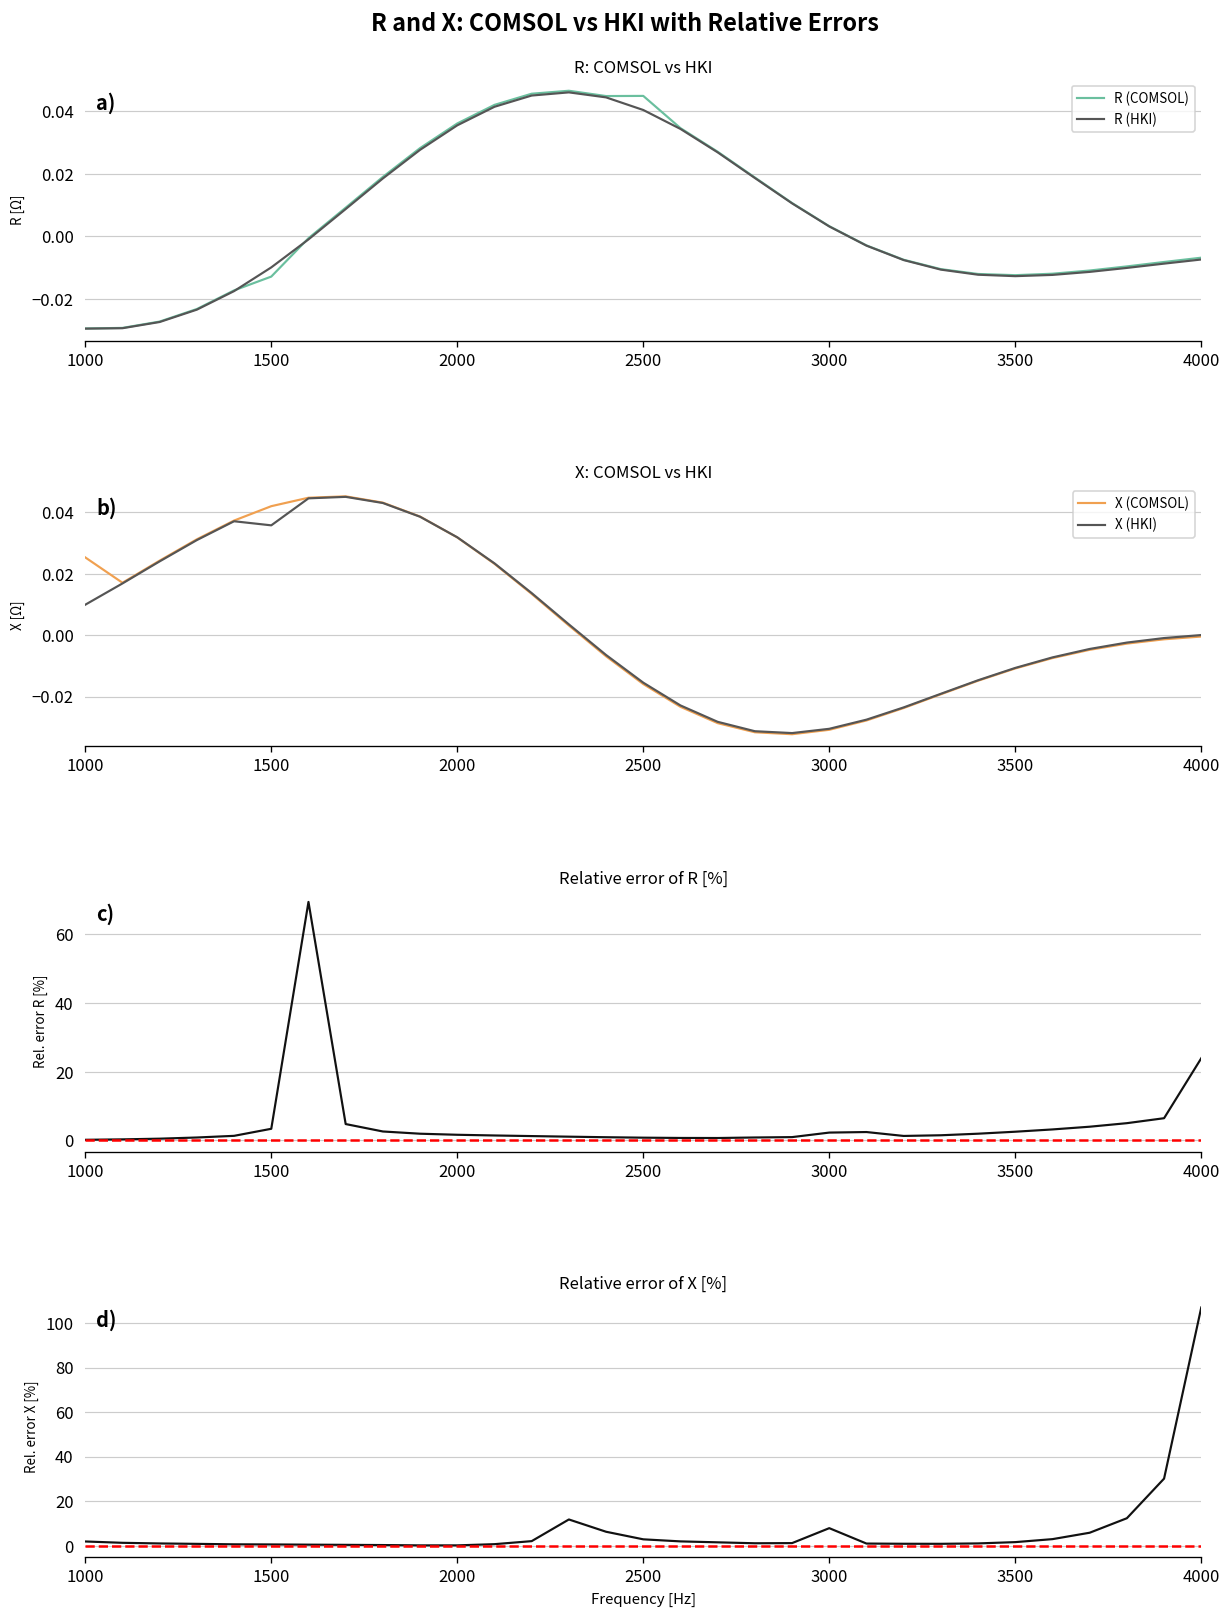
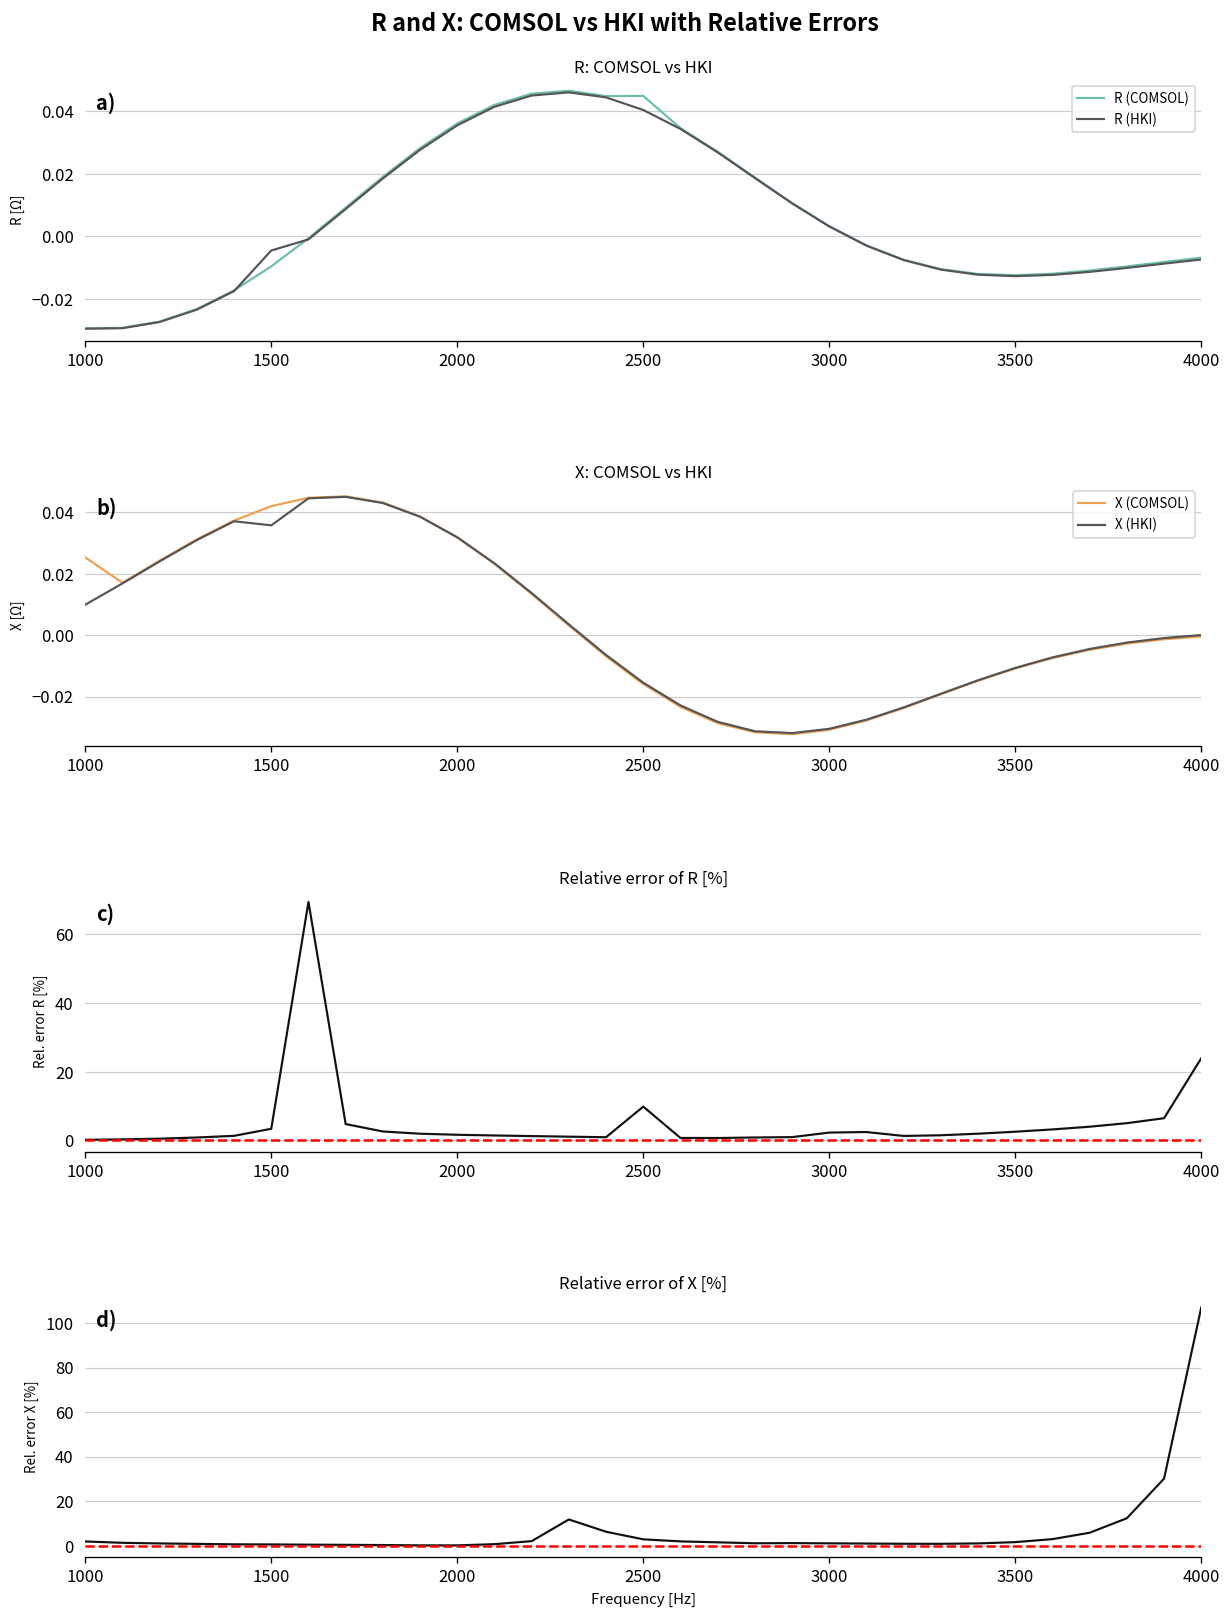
  {
    "R: COMSOL vs HKI": {
      "R (COMSOL)": {
-       "1500": -0.013,
+       "1500": -0.010,
        "2500": 0.045
      },
      "R (HKI)": {
-       "1500": -0.010,
+       "1500": -0.004,
        "2500": 0.040
      }
    },
    "X: COMSOL vs HKI": {
      "X (COMSOL)": {
        "1000": 0.025,
        "1500": 0.042
      },
      "X (HKI)": {
        "1000": 0.010,
        "1500": 0.036
      }
    },
    "Relative error of R [%]": {
      "1000": 0,
      "1500": 3,
      "2000": 2,
-     "2500": 1,
+     "2500": 10,
      "3000": 2,
      "3500": 3,
      "4000": 24
    },
    "Relative error of X [%]": {
      "1000": 2,
      "1500": 1,
      "2000": 0,
      "2500": 3,
-     "3000": 8,
+     "3000": 1,
      "3500": 2,
      "4000": 107
    }
  }
